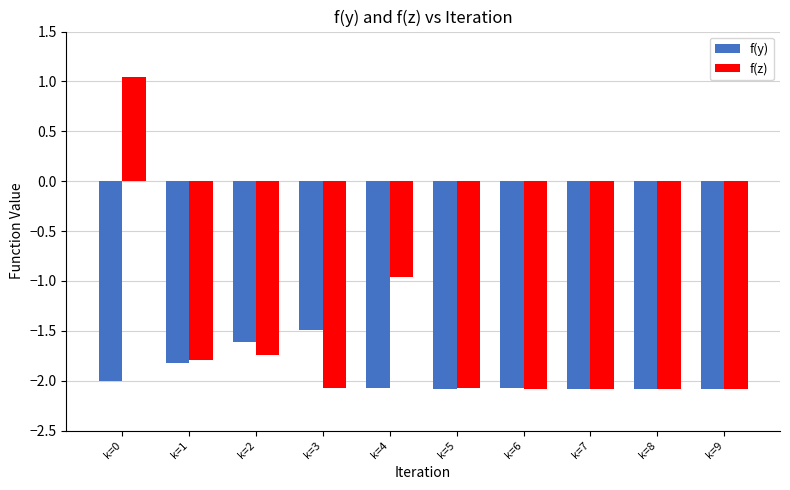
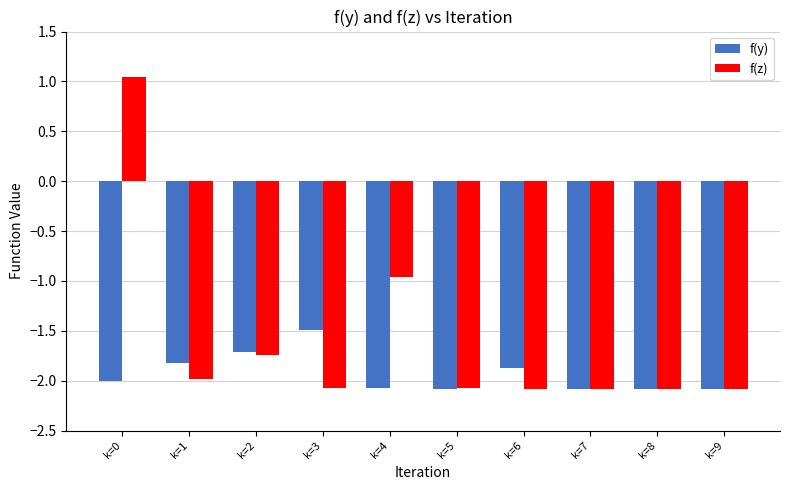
  {
    "f(y)": {
      "k=0": -2.0,
      "k=1": -1.8,
-     "k=2": -1.6,
+     "k=2": -1.7,
      "k=3": -1.5,
      "k=4": -2.1,
      "k=5": -2.1,
-     "k=6": -2.1,
+     "k=6": -1.9,
      "k=7": -2.1,
      "k=8": -2.1,
      "k=9": -2.1
    },
    "f(z)": {
      "k=0": 1.0,
-     "k=1": -1.8,
+     "k=1": -2.0,
      "k=2": -1.7,
      "k=3": -2.1,
      "k=4": -1.0,
      "k=5": -2.1,
      "k=6": -2.1,
      "k=7": -2.1,
      "k=8": -2.1,
      "k=9": -2.1
    }
  }
